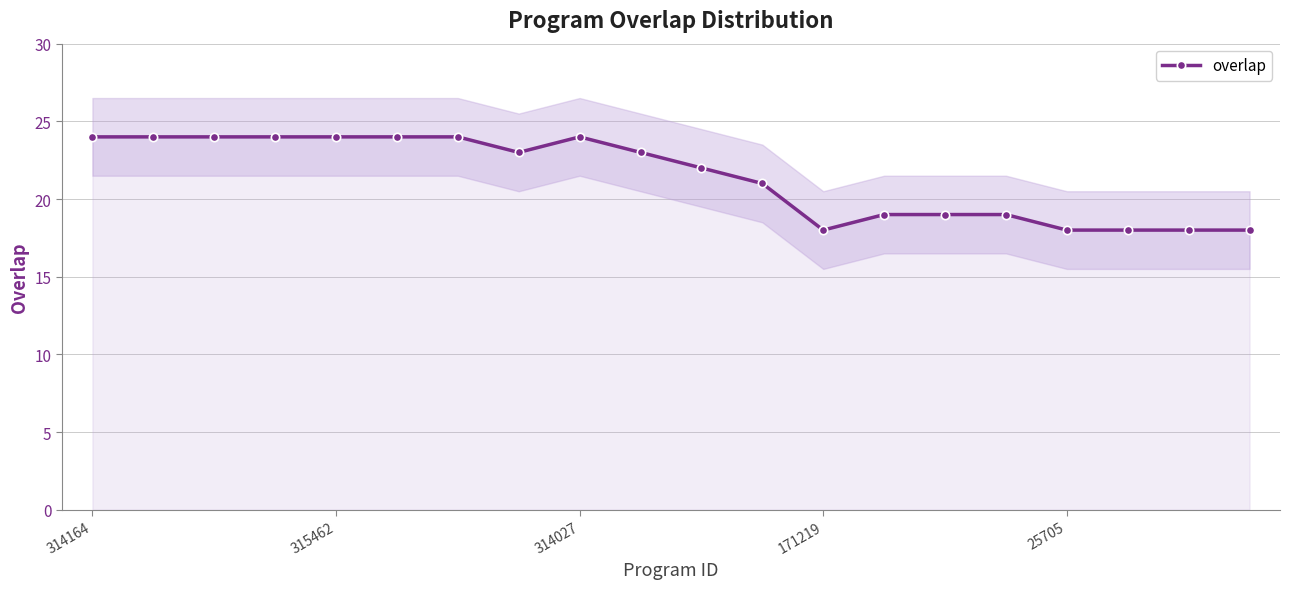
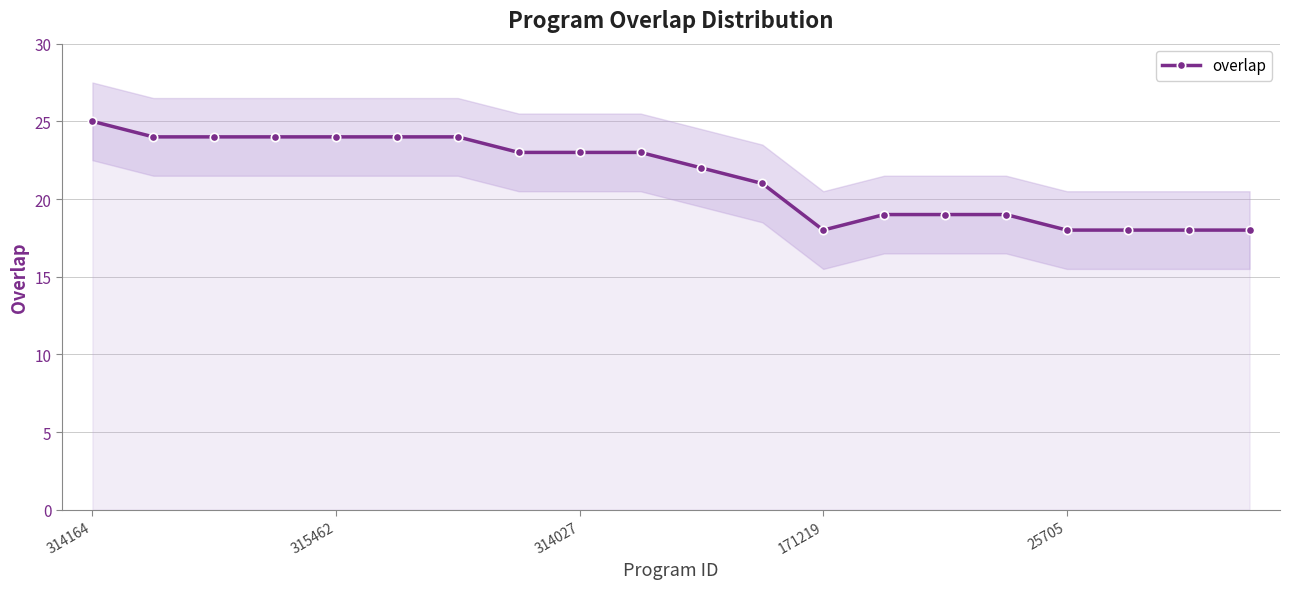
  {
    "overlap": {
-     "314164": 24,
+     "314164": 25,
      "315462": 24,
-     "314027": 24,
+     "314027": 23,
      "171219": 18,
      "25705": 18
    }
  }
